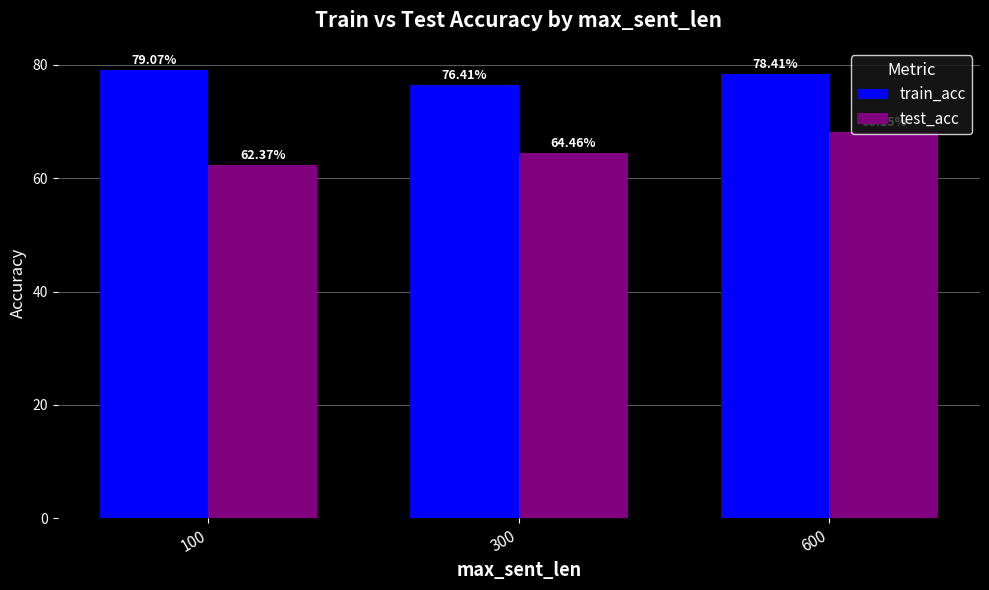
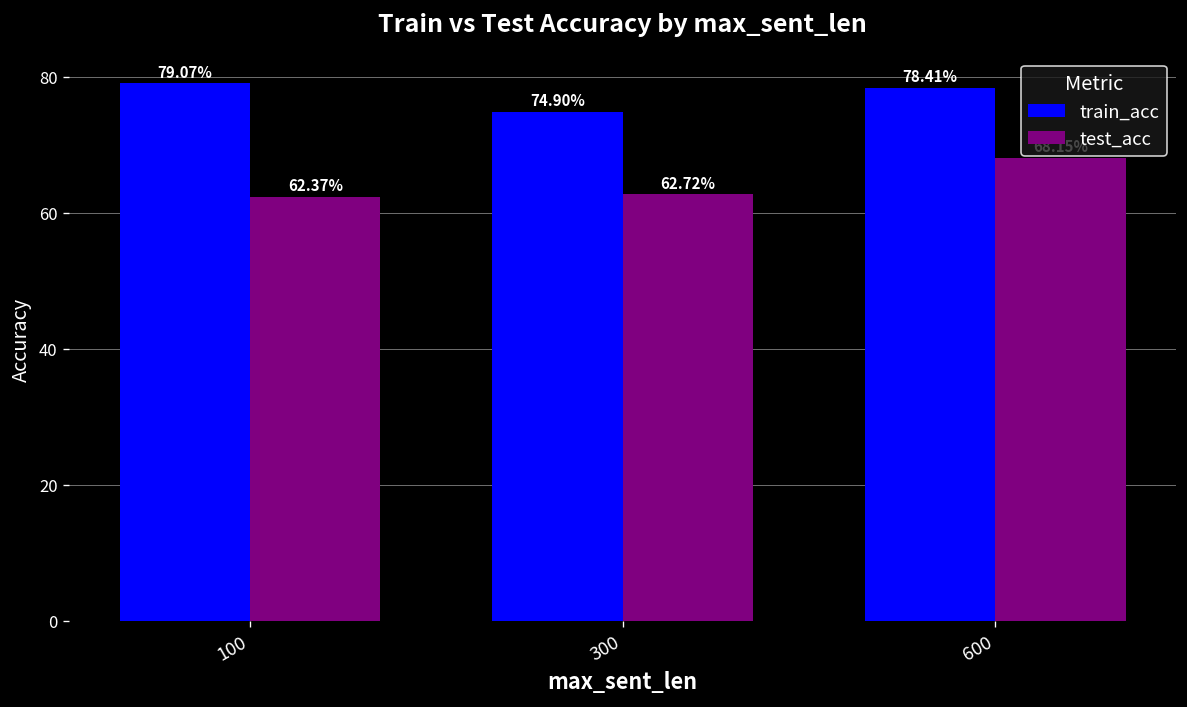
  {
    "train_acc": {
      "100": "79.07%",
-     "300": "76.41%",
+     "300": "74.90%",
      "600": "78.41%"
    },
    "test_acc": {
      "100": "62.37%",
-     "300": "64.46%"
+     "300": "62.72%"
    }
  }
